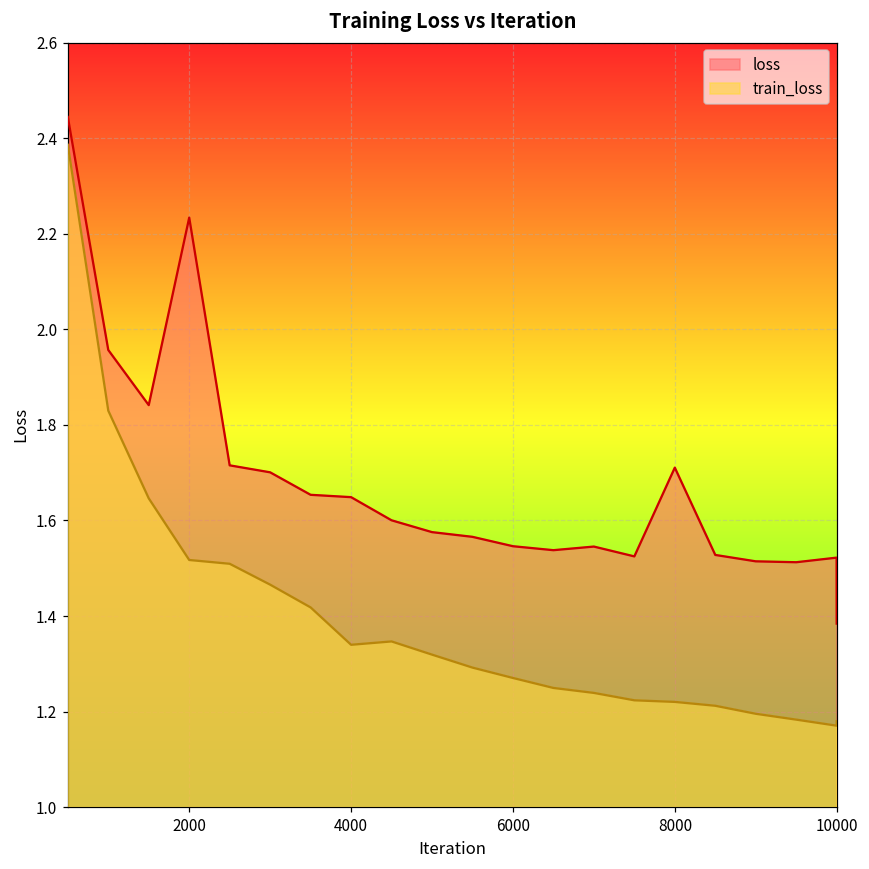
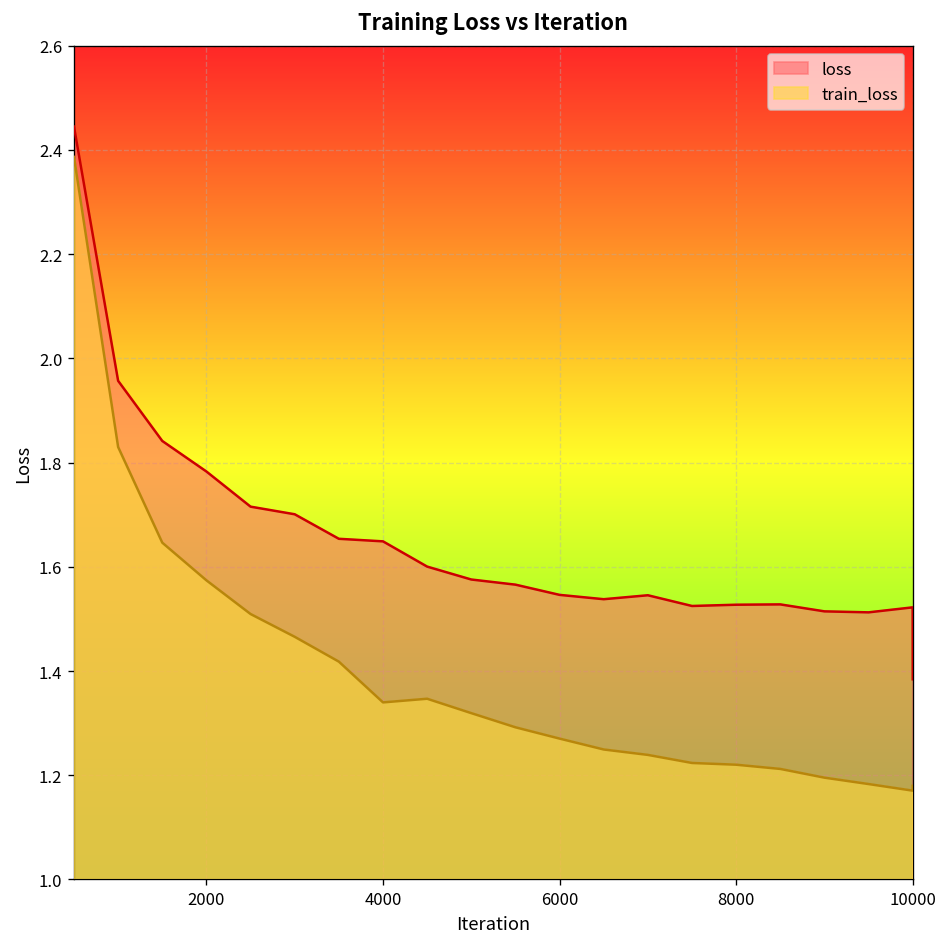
  {
    "loss": {
-     "2000": 2.23,
+     "2000": 1.78,
      "4000": 1.65,
      "6000": 1.55,
-     "8000": 1.71,
+     "8000": 1.53,
      "10000": 1.38
    },
    "train_loss": {
-     "2000": 1.52,
+     "2000": 1.57,
      "4000": 1.34,
      "6000": 1.27,
      "8000": 1.22,
      "10000": 1.18
    }
  }
